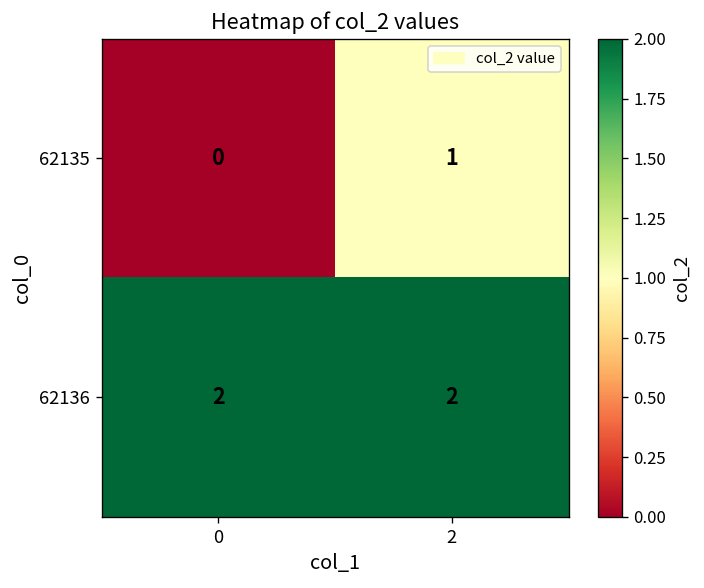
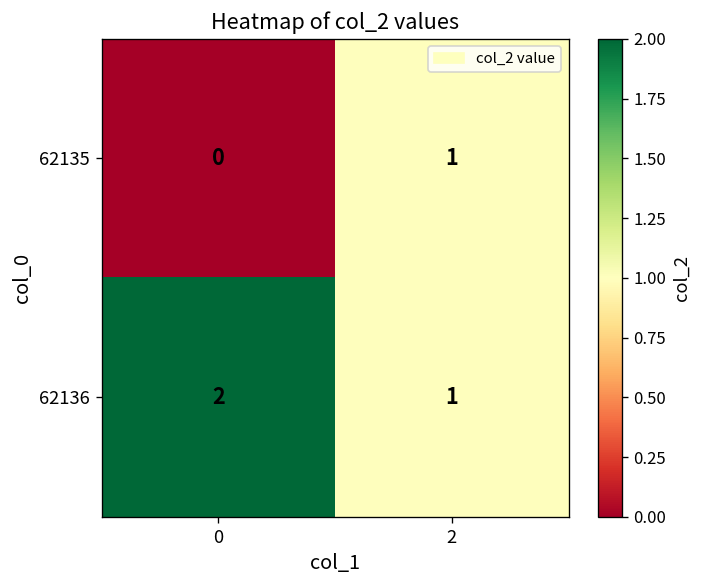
  {
    "62135": {
      "0": 0,
      "2": 1
    },
    "62136": {
      "0": 2,
-     "2": 2
+     "2": 1
    }
  }
